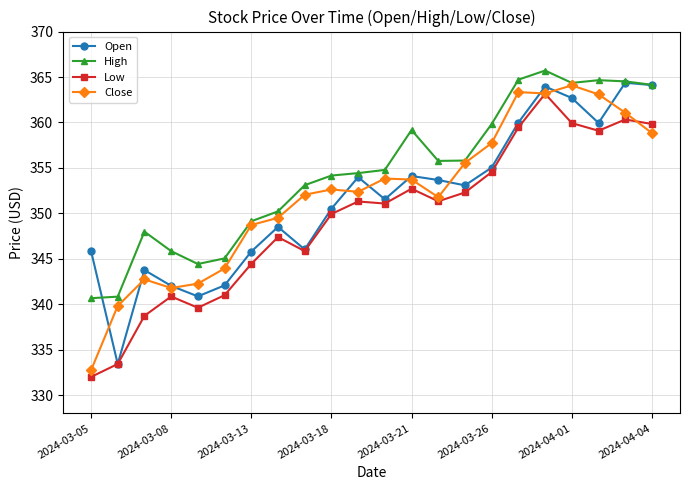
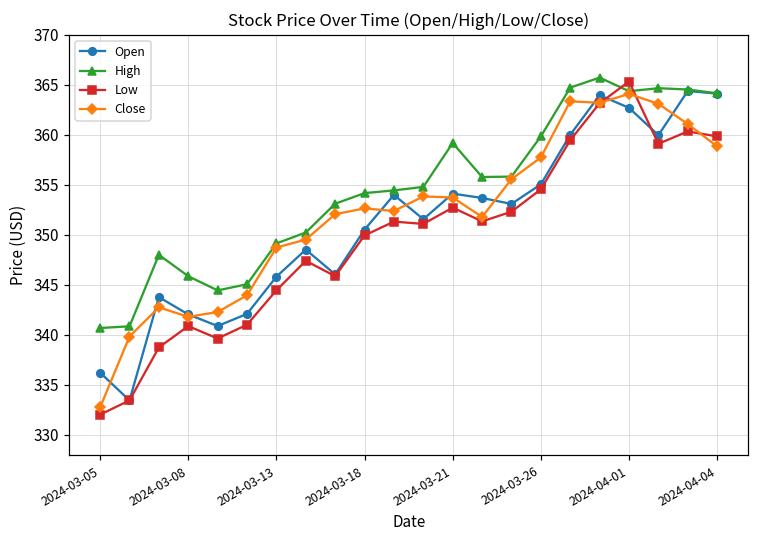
  {
    "Open": {
-     "2024-03-05": 346,
+     "2024-03-05": 336,
      "2024-03-13": 346,
      "2024-03-18": 351,
      "2024-03-21": 354,
      "2024-03-26": 355,
      "2024-04-01": 363
    },
    "High": {
      "2024-03-05": 341,
      "2024-03-08": 346,
      "2024-03-13": 349,
      "2024-03-18": 354,
      "2024-03-21": 359,
      "2024-03-26": 360
    },
    "Low": {
      "2024-03-05": 332,
      "2024-03-08": 341,
      "2024-03-13": 344,
      "2024-03-18": 350,
      "2024-03-21": 353,
      "2024-03-26": 355,
-     "2024-04-01": 360,
+     "2024-04-01": 365,
      "2024-04-04": 360
    },
    "Close": {
      "2024-03-05": 333,
      "2024-03-13": 349,
      "2024-03-18": 353,
      "2024-03-21": 354,
      "2024-03-26": 358,
      "2024-04-04": 359
    }
  }
